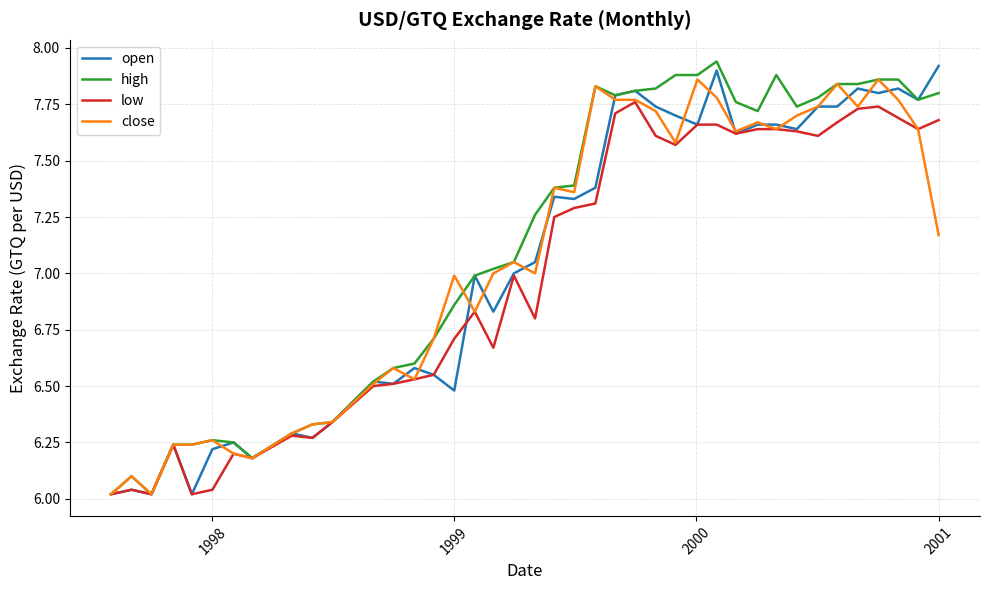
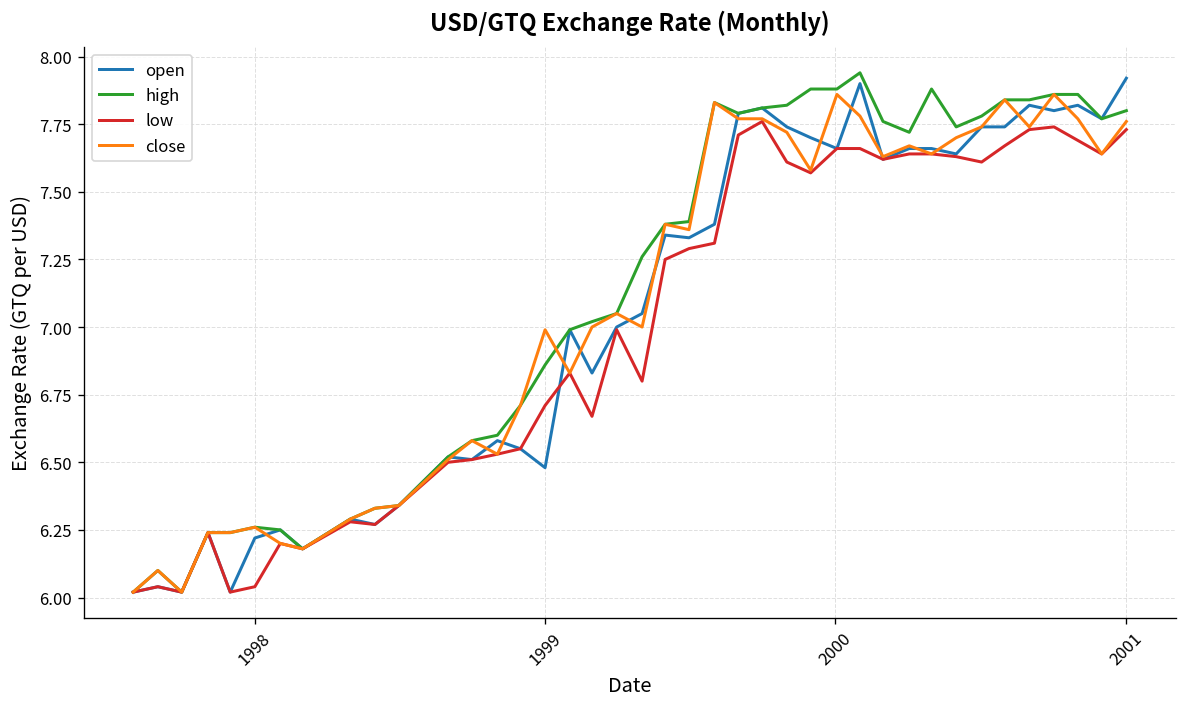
  {
    "open": {
      "1998": 6.22,
      "1999": 6.48,
      "2001": 7.92
    },
    "high": {
      "1999": 6.86,
      "2001": 7.80
    },
    "low": {
      "1998": 6.04,
      "1999": 6.71,
-     "2001": 7.68
+     "2001": 7.73
    },
    "close": {
      "1999": 6.99,
-     "2001": 7.17
+     "2001": 7.76
    }
  }
